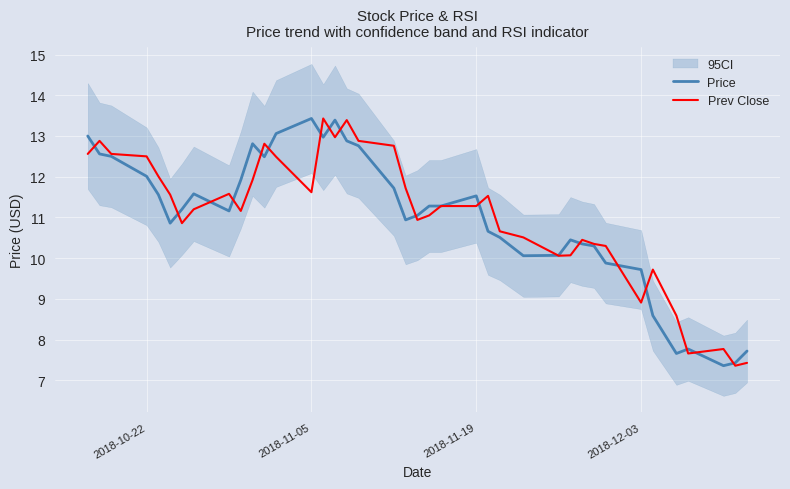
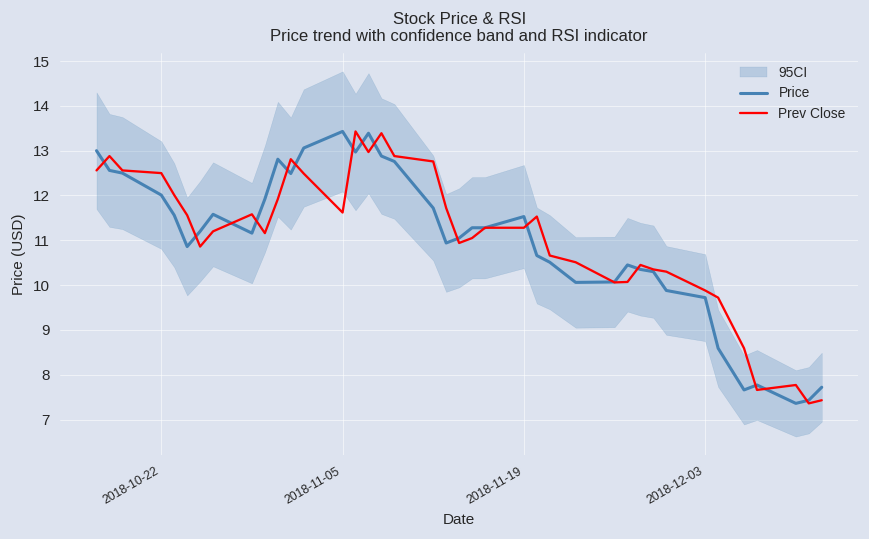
  {
    "Prev Close": {
      "2018-10-22": 12.5,
      "2018-11-05": 11.6,
      "2018-11-19": 11.3,
-     "2018-12-03": 8.9
+     "2018-12-03": 9.9
    }
  }
